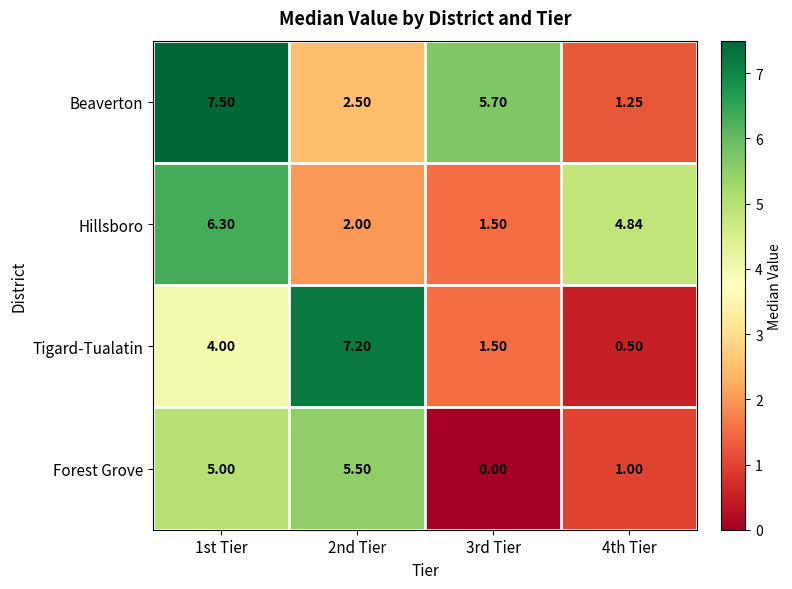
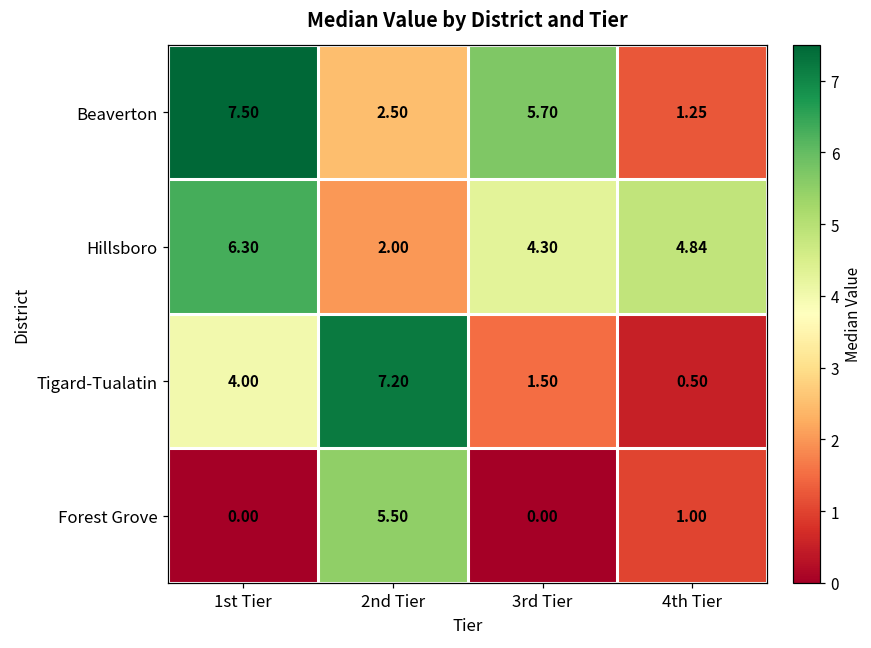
  {
    "Beaverton": {
      "1st Tier": 7.50,
      "2nd Tier": 2.50,
      "3rd Tier": 5.70,
      "4th Tier": 1.25
    },
    "Hillsboro": {
      "1st Tier": 6.30,
      "2nd Tier": 2.00,
-     "3rd Tier": 1.50,
+     "3rd Tier": 4.30,
      "4th Tier": 4.84
    },
    "Tigard-Tualatin": {
      "1st Tier": 4.00,
      "2nd Tier": 7.20,
      "3rd Tier": 1.50,
      "4th Tier": 0.50
    },
    "Forest Grove": {
-     "1st Tier": 5.00,
+     "1st Tier": 0.00,
      "2nd Tier": 5.50,
      "3rd Tier": 0.00,
      "4th Tier": 1.00
    }
  }
